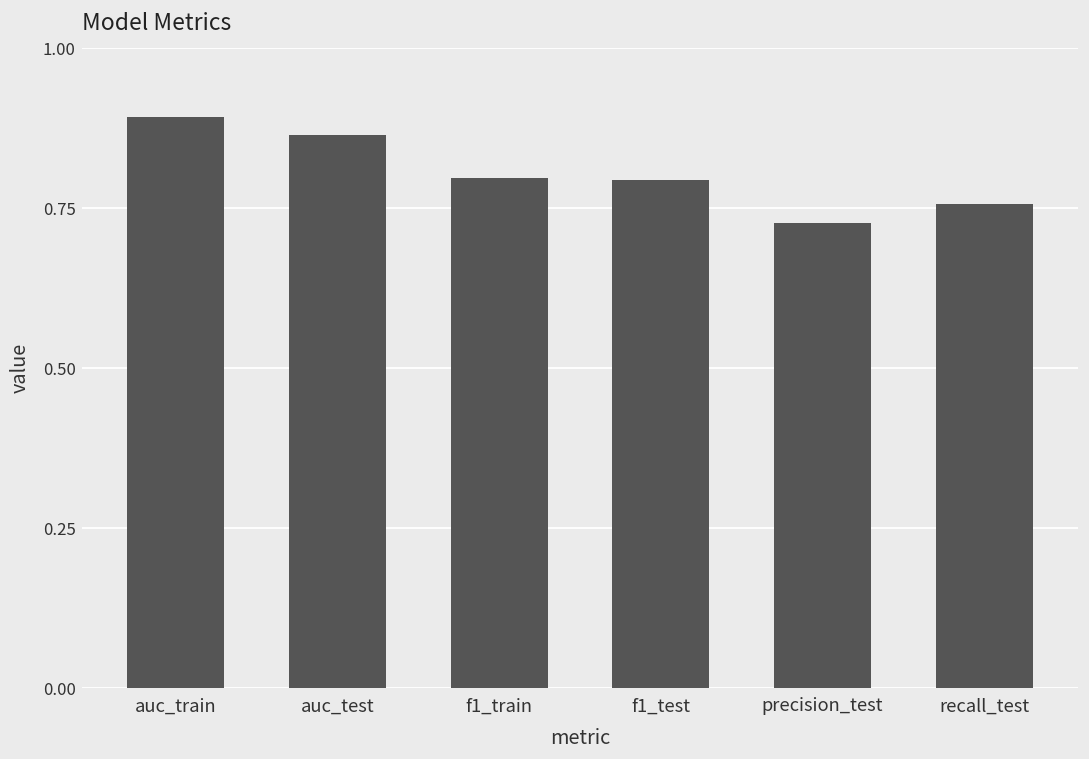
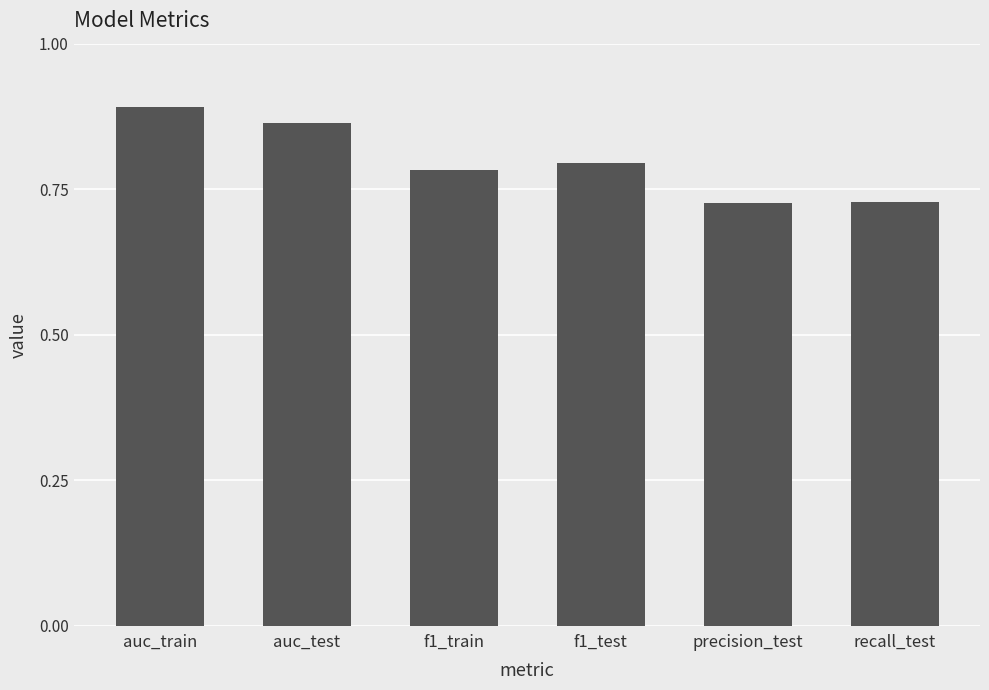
  {
    "auc_train": 0.89,
    "auc_test": 0.86,
-   "f1_train": 0.80,
+   "f1_train": 0.78,
    "f1_test": 0.79,
    "precision_test": 0.73,
-   "recall_test": 0.76
+   "recall_test": 0.73
  }
